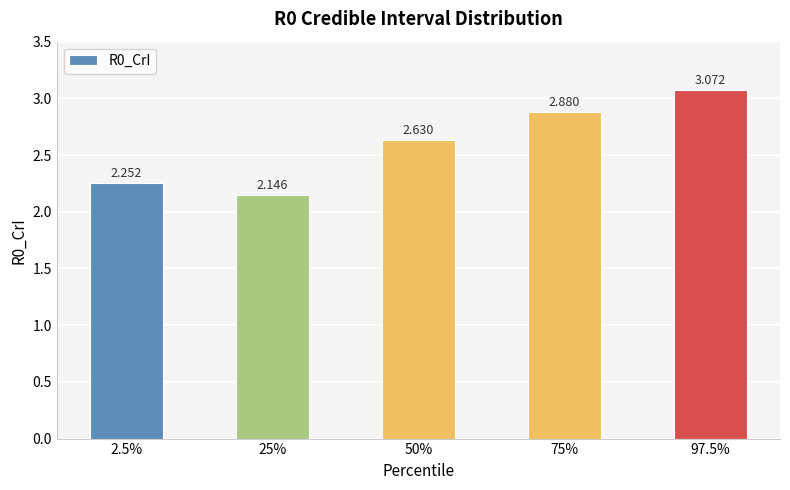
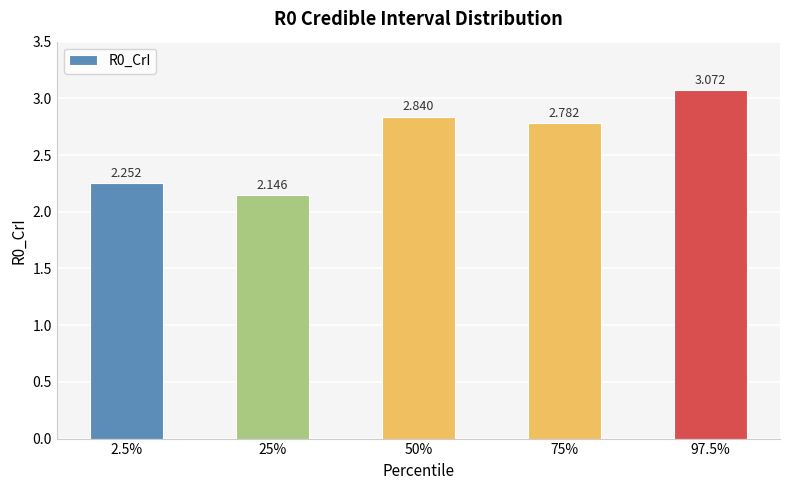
  {
    "2.5%": 2.252,
    "25%": 2.146,
-   "50%": 2.630,
-   "75%": 2.880,
+   "50%": 2.840,
+   "75%": 2.782,
    "97.5%": 3.072
  }
